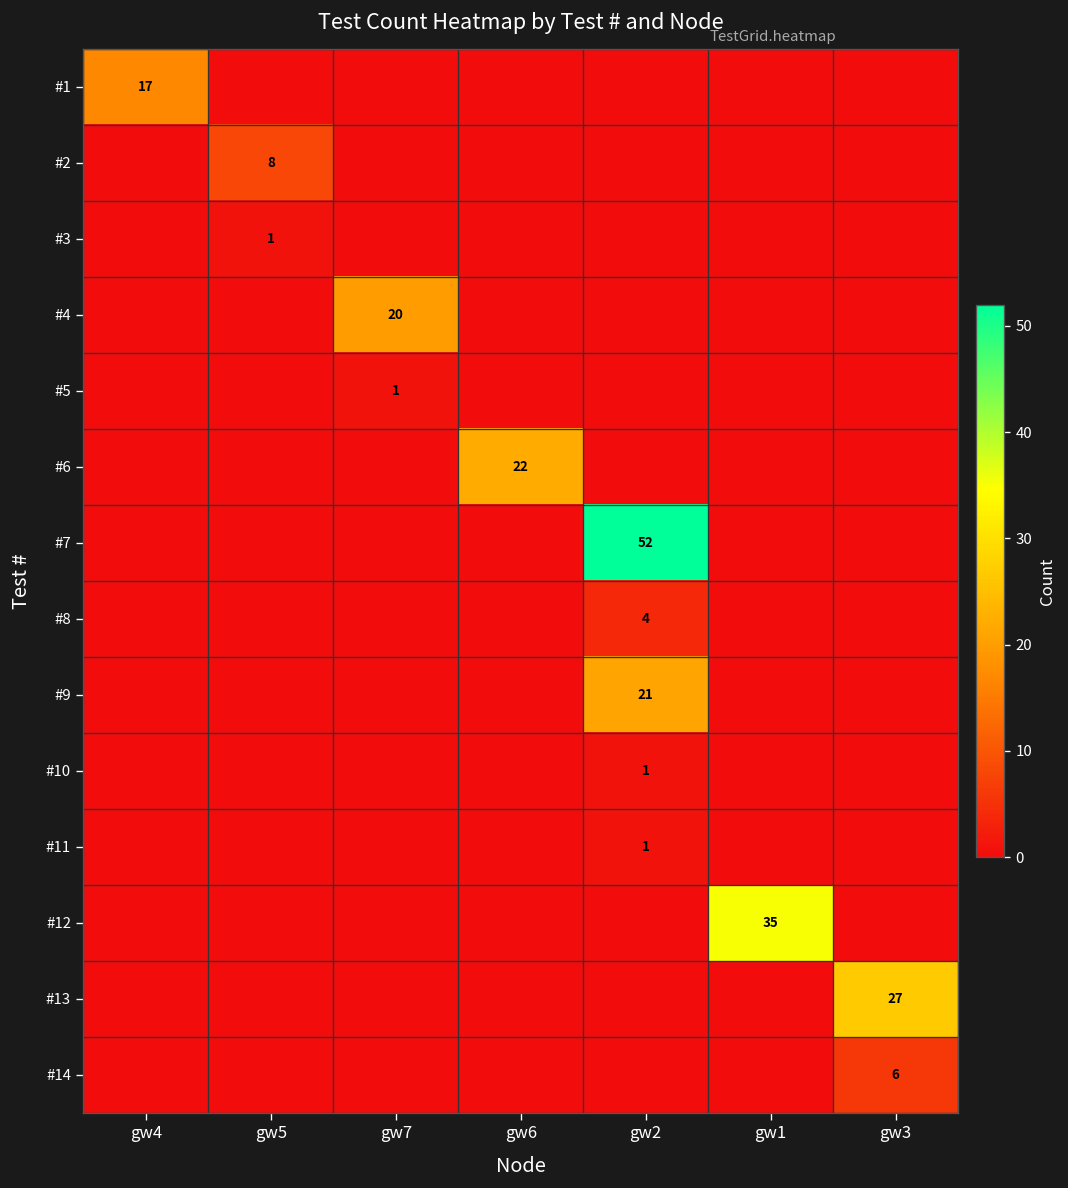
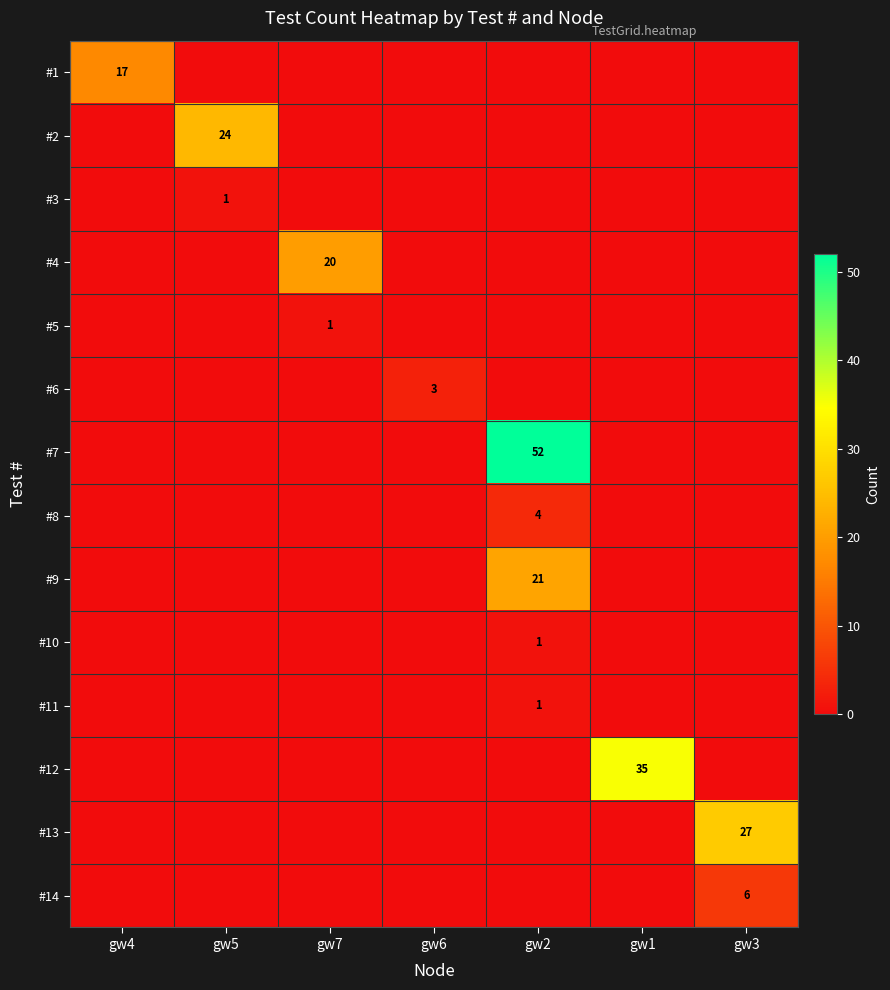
  {
    "#1": {
      "gw4": 17
    },
    "#2": {
-     "gw5": 8
+     "gw5": 24
    },
    "#3": {
      "gw5": 1
    },
    "#4": {
      "gw7": 20
    },
    "#5": {
      "gw7": 1
    },
    "#6": {
-     "gw6": 22
+     "gw6": 3
    },
    "#7": {
      "gw2": 52
    },
    "#8": {
      "gw2": 4
    },
    "#9": {
      "gw2": 21
    },
    "#10": {
      "gw2": 1
    },
    "#11": {
      "gw2": 1
    },
    "#12": {
      "gw1": 35
    },
    "#13": {
      "gw3": 27
    },
    "#14": {
      "gw3": 6
    }
  }
